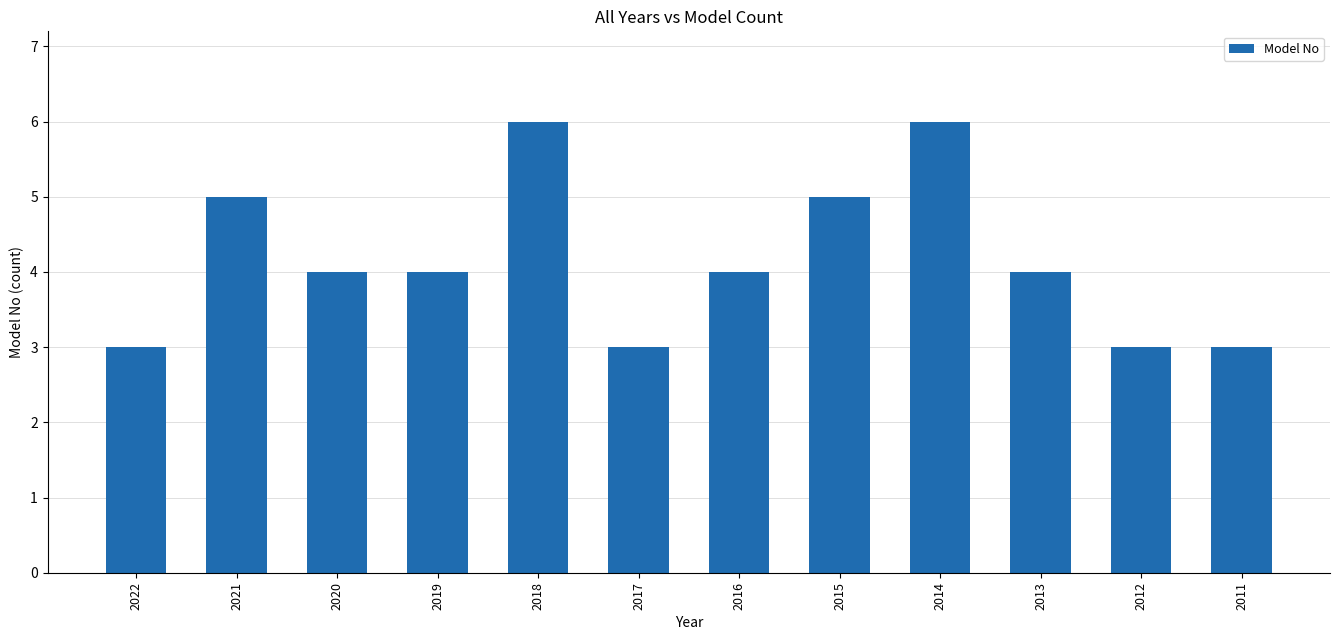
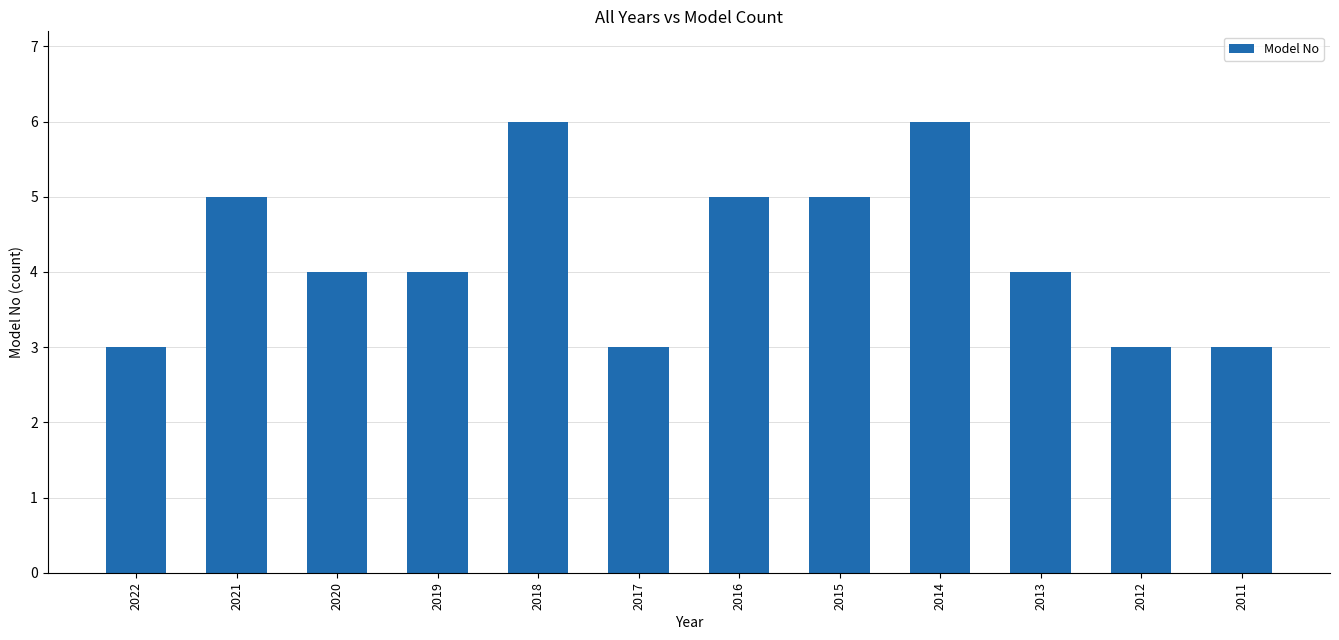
  {
    "2022": 3,
    "2021": 5,
    "2020": 4,
    "2019": 4,
    "2018": 6,
    "2017": 3,
-   "2016": 4,
+   "2016": 5,
    "2015": 5,
    "2014": 6,
    "2013": 4,
    "2012": 3,
    "2011": 3
  }
